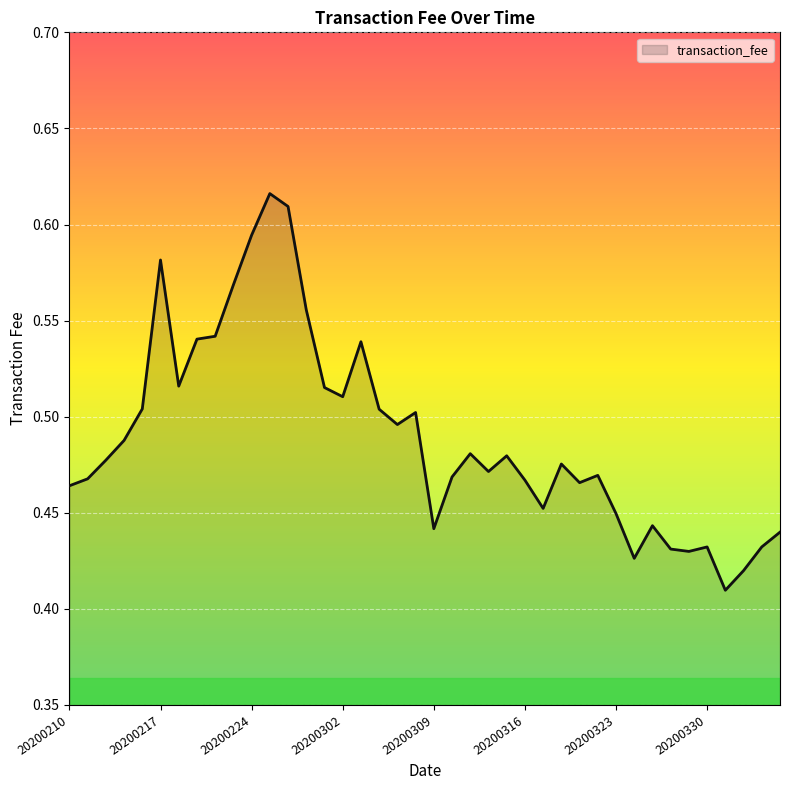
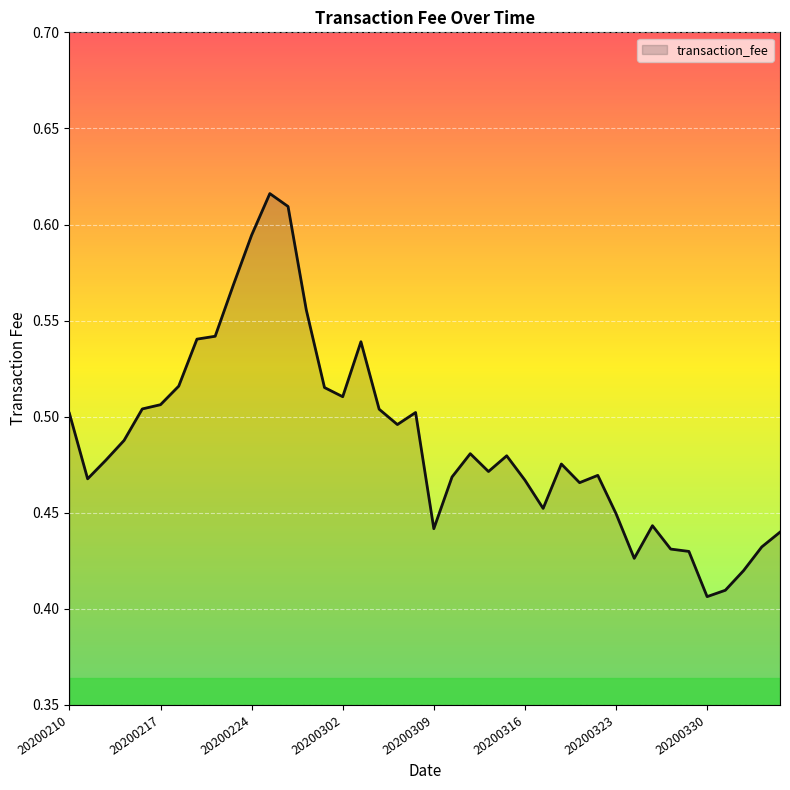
  {
    "transaction_fee": {
-     "20200210": 0.464,
-     "20200217": 0.582,
+     "20200210": 0.502,
+     "20200217": 0.506,
      "20200224": 0.594,
      "20200302": 0.510,
      "20200309": 0.442,
      "20200316": 0.467,
      "20200323": 0.450,
-     "20200330": 0.432
+     "20200330": 0.406
    }
  }
